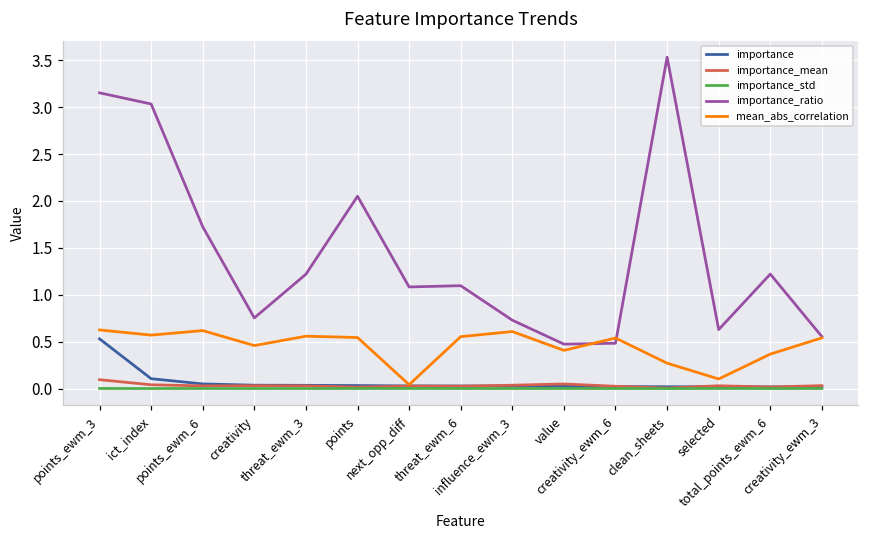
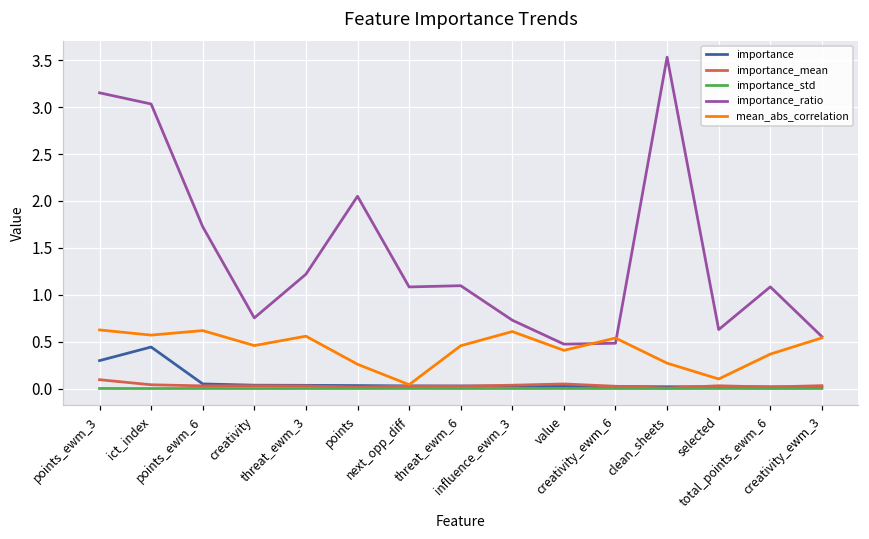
  {
    "importance": {
-     "points_ewm_3": 0.5,
-     "ict_index": 0.1
+     "points_ewm_3": 0.3,
+     "ict_index": 0.4
    },
    "importance_mean": {
      "points_ewm_3": 0.1,
      "ict_index": 0.0
    },
    "importance_std": {
      "points_ewm_3": 0.0,
      "ict_index": 0.0
    },
    "importance_ratio": {
      "points_ewm_3": 3.2,
      "ict_index": 3.0,
      "points_ewm_6": 1.7,
      "creativity": 0.8,
      "threat_ewm_3": 1.2,
      "points": 2.1,
      "next_opp_diff": 1.1,
      "threat_ewm_6": 1.1,
      "influence_ewm_3": 0.7,
      "value": 0.5,
      "creativity_ewm_6": 0.5,
      "clean_sheets": 3.5,
      "selected": 0.6,
-     "total_points_ewm_6": 1.2
+     "total_points_ewm_6": 1.1
    },
    "mean_abs_correlation": {
      "points_ewm_3": 0.6,
      "ict_index": 0.6,
      "points_ewm_6": 0.6,
      "creativity": 0.5,
      "threat_ewm_3": 0.6,
-     "points": 0.5,
-     "threat_ewm_6": 0.6,
+     "points": 0.3,
+     "threat_ewm_6": 0.5,
      "influence_ewm_3": 0.6,
      "value": 0.4,
      "creativity_ewm_6": 0.5,
      "clean_sheets": 0.3,
      "selected": 0.1,
      "total_points_ewm_6": 0.4
    }
  }
